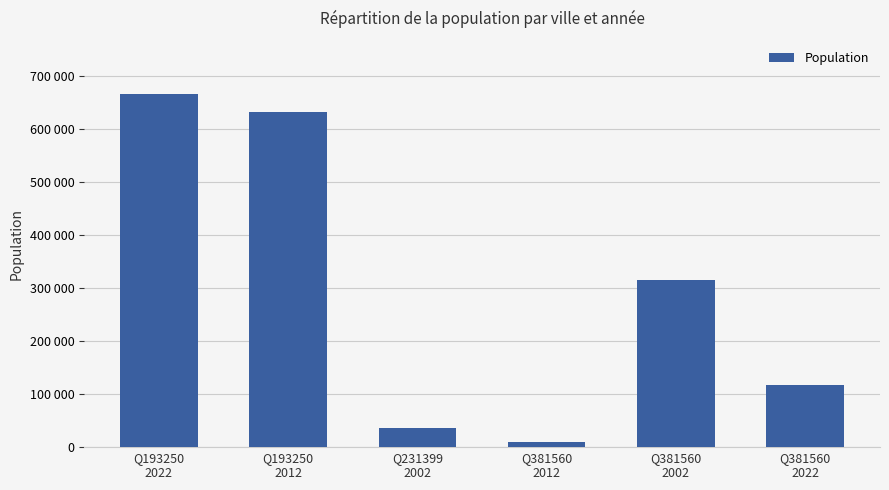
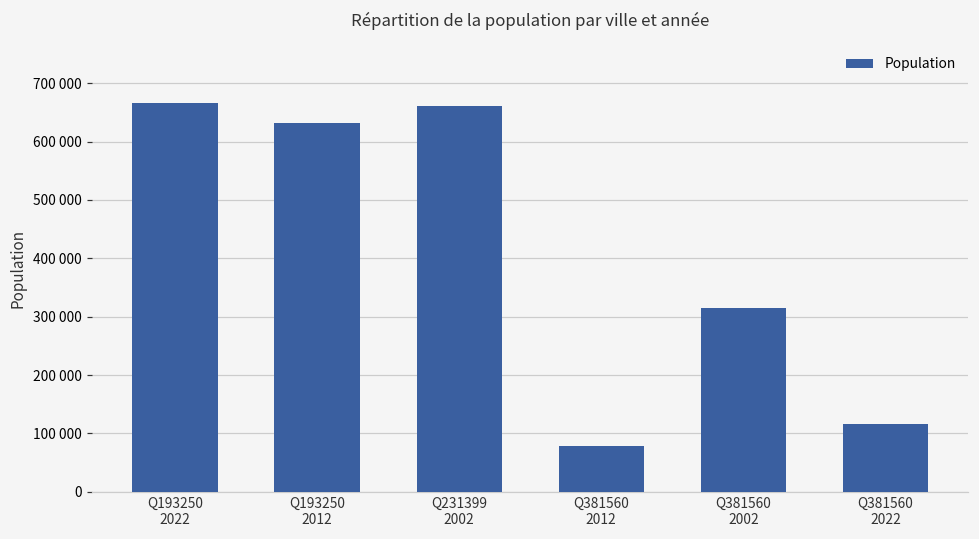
  {
    "Q193250 2022": 670000,
    "Q193250 2012": 630000,
-   "Q231399 2002": 40000,
-   "Q381560 2012": 10000,
+   "Q231399 2002": 660000,
+   "Q381560 2012": 80000,
    "Q381560 2002": 320000,
    "Q381560 2022": 120000
  }
